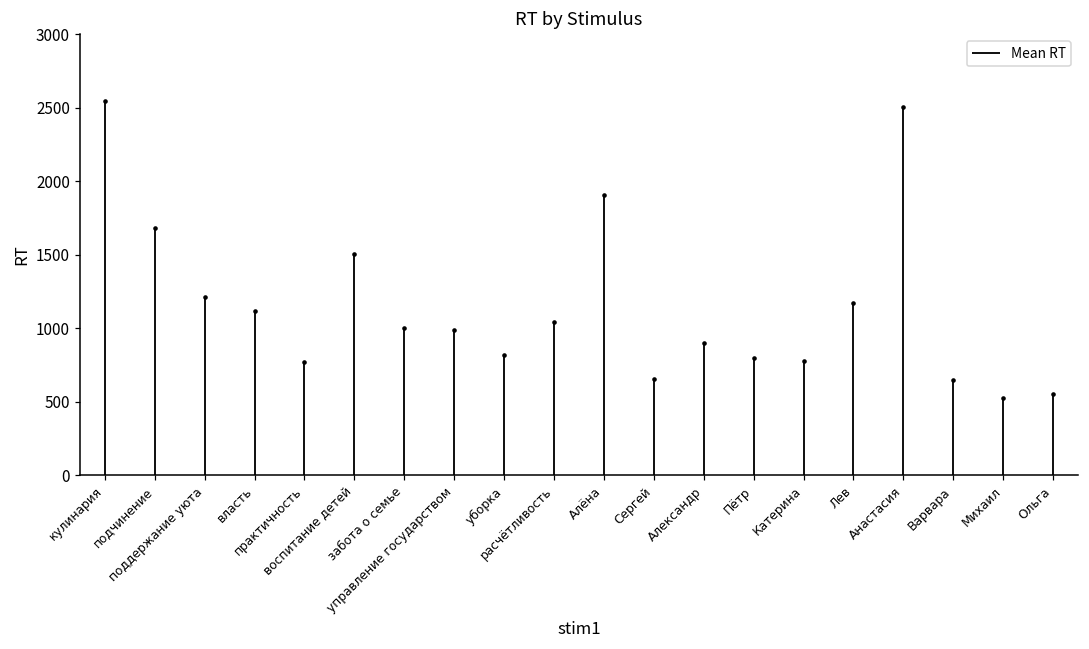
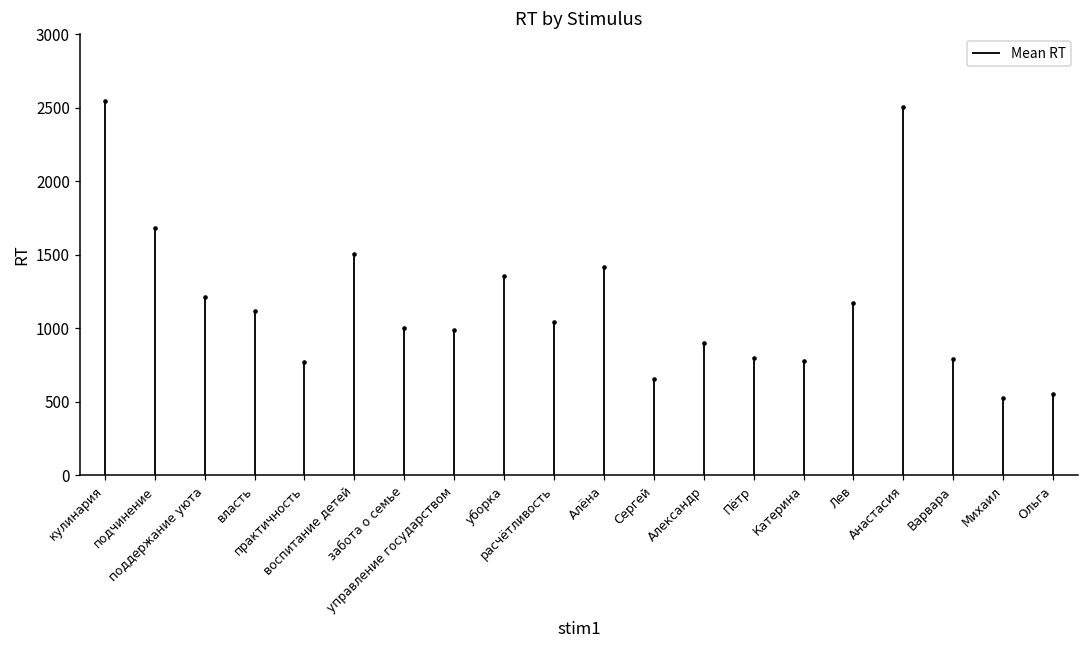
  {
    "кулинария": 2550,
    "подчинение": 1680,
    "поддержание уюта": 1210,
    "власть": 1120,
    "практичность": 770,
    "воспитание детей": 1500,
    "забота о семье": 1000,
    "управление государством": 990,
-   "уборка": 820,
+   "уборка": 1360,
    "расчётливость": 1040,
-   "Алёна": 1910,
+   "Алёна": 1420,
    "Сергей": 660,
    "Александр": 900,
    "Пётр": 800,
    "Катерина": 780,
    "Лев": 1170,
    "Анастасия": 2510,
-   "Варвара": 650,
+   "Варвара": 800,
    "Михаил": 530,
    "Ольга": 560
  }
